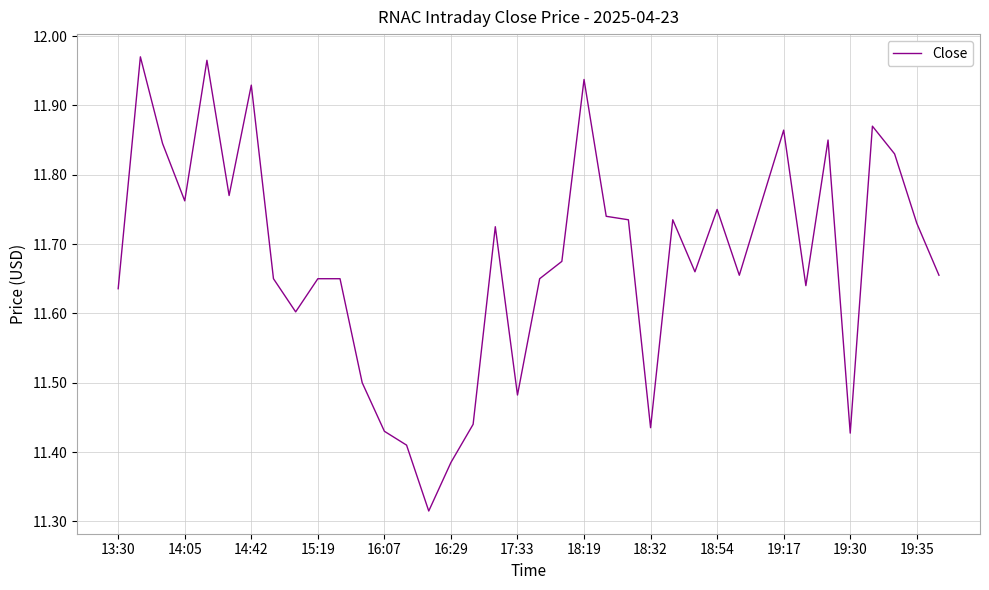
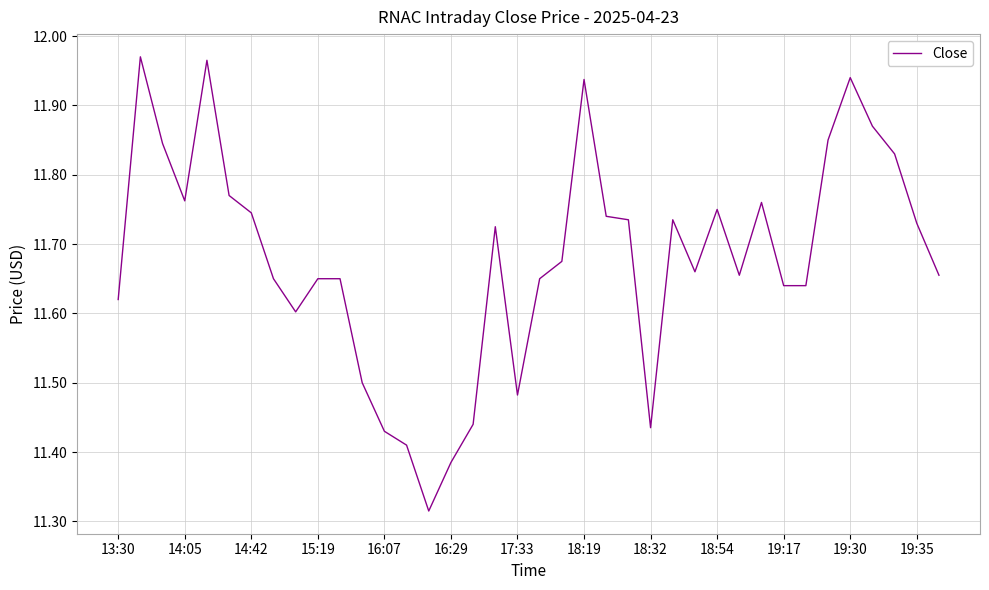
  {
-   "13:30": 11.64,
+   "13:30": 11.62,
    "14:05": 11.76,
-   "14:42": 11.93,
+   "14:42": 11.74,
    "15:19": 11.65,
    "16:07": 11.43,
    "16:29": 11.39,
    "17:33": 11.48,
    "18:19": 11.94,
    "18:32": 11.44,
    "18:54": 11.75,
-   "19:17": 11.86,
-   "19:30": 11.43,
+   "19:17": 11.64,
+   "19:30": 11.94,
    "19:35": 11.73
  }
